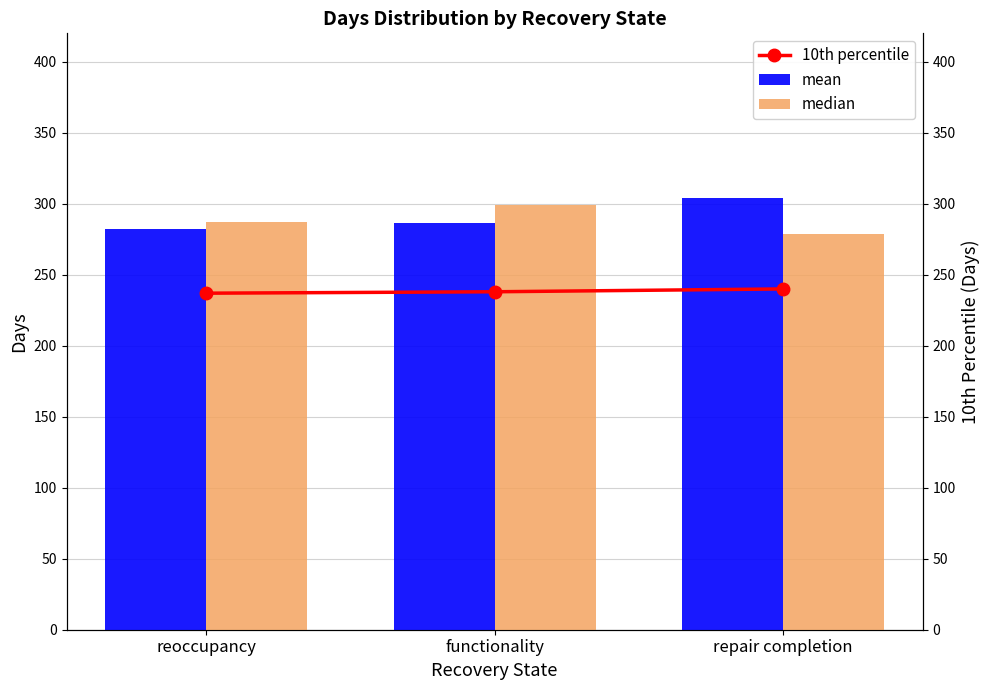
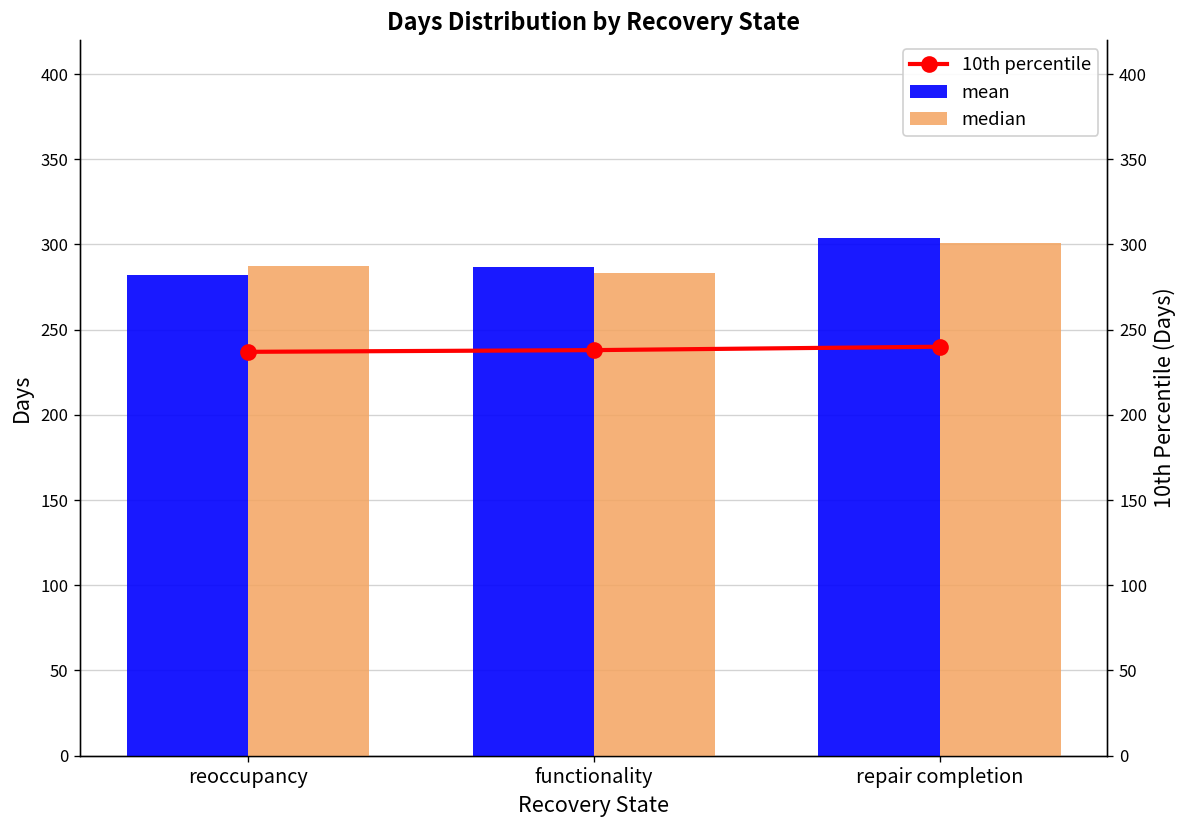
  {
    "mean": {
      "reoccupancy": 282,
      "functionality": 287,
      "repair completion": 304
    },
    "median": {
      "reoccupancy": 287,
-     "functionality": 299,
-     "repair completion": 279
+     "functionality": 284,
+     "repair completion": 301
    },
    "10th percentile": {
      "reoccupancy": 237,
      "functionality": 238,
      "repair completion": 240
    }
  }
